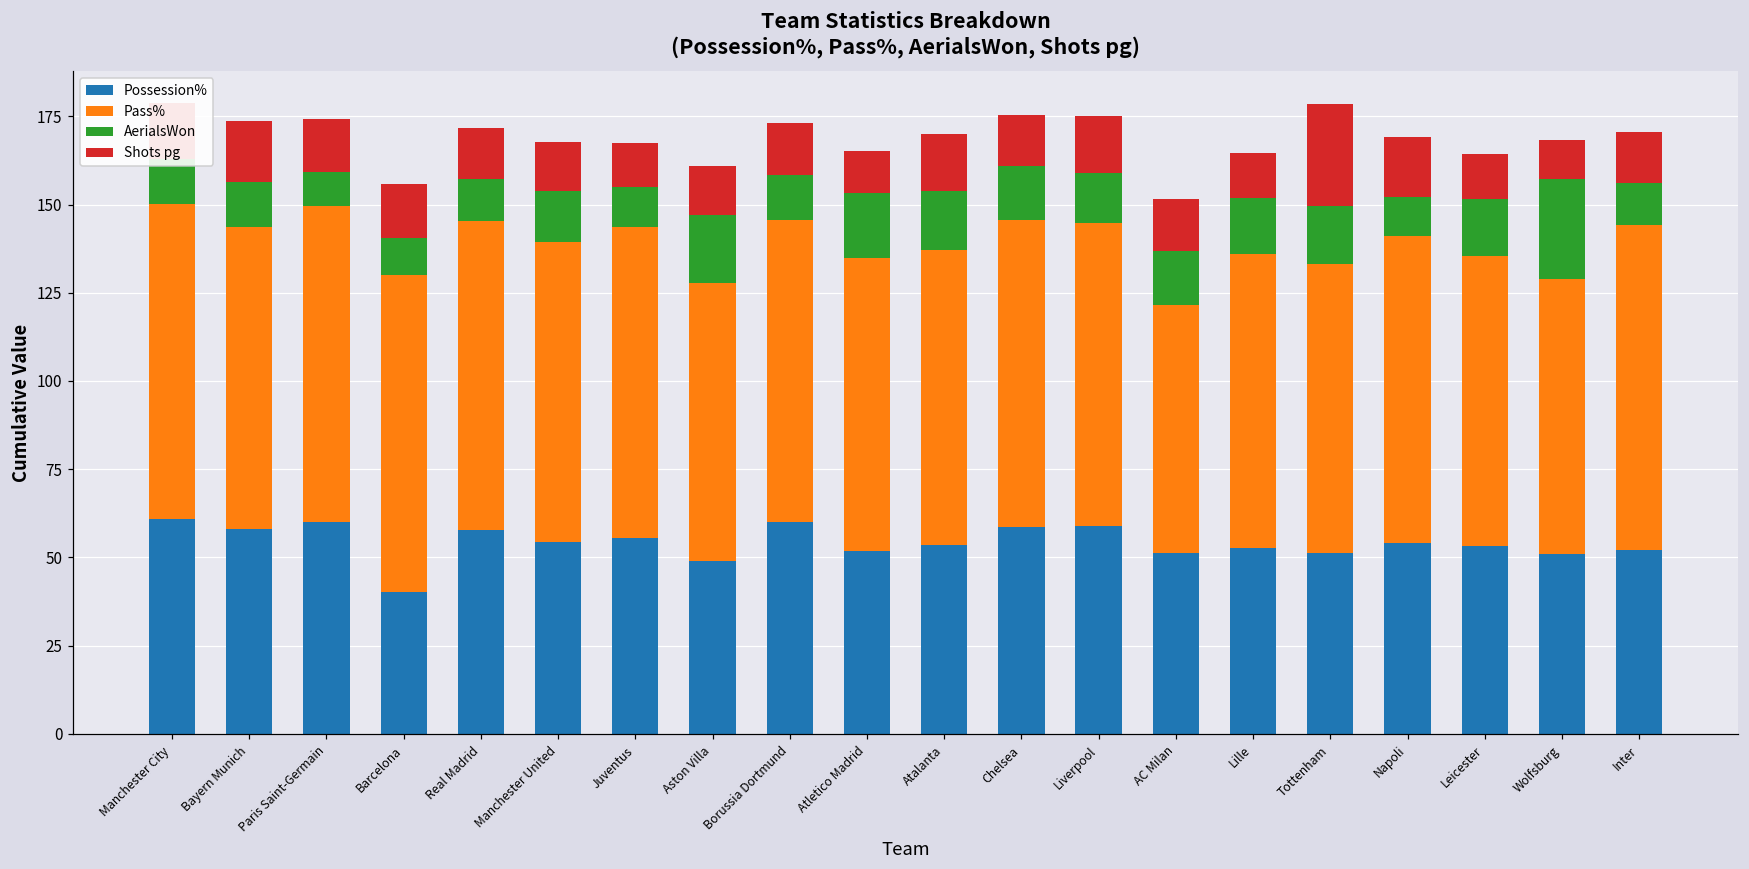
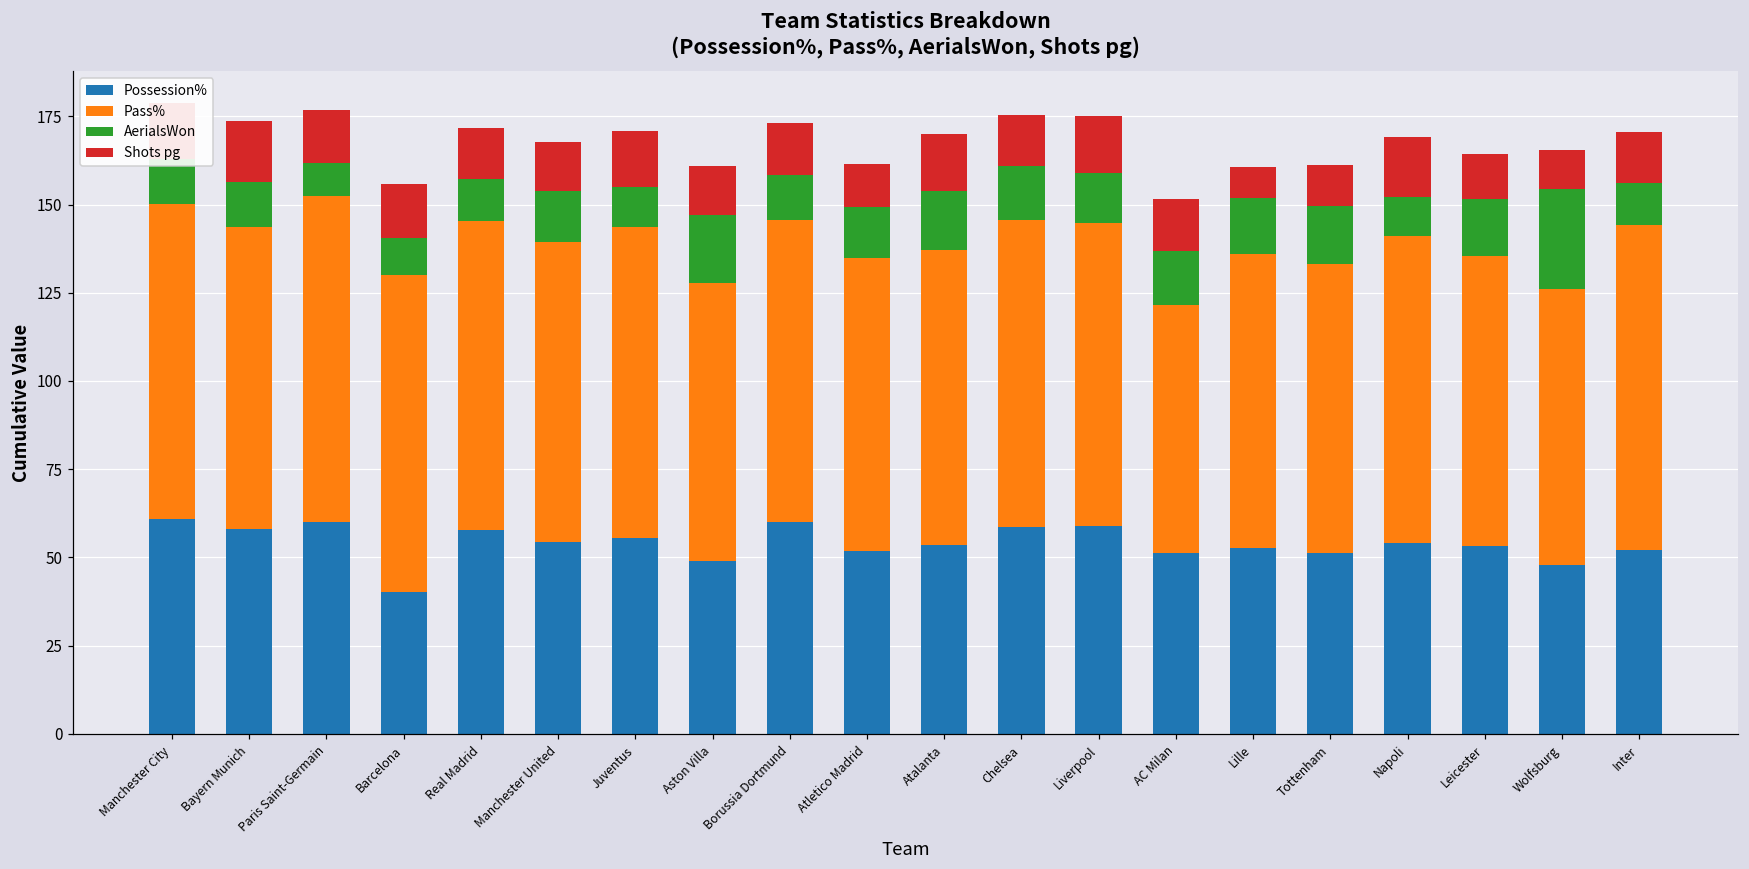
  {
    "Possession%": {
      "Manchester City": 61,
      "Bayern Munich": 58,
      "Paris Saint-Germain": 60,
      "Barcelona": 40,
      "Real Madrid": 58,
      "Manchester United": 55,
      "Juventus": 55,
      "Aston Villa": 49,
      "Borussia Dortmund": 60,
      "Atletico Madrid": 52,
      "Atalanta": 54,
      "Chelsea": 59,
      "Liverpool": 59,
      "AC Milan": 51,
      "Lille": 53,
      "Tottenham": 51,
      "Napoli": 54,
      "Leicester": 53,
-     "Wolfsburg": 51,
+     "Wolfsburg": 48,
      "Inter": 52
    },
    "Pass%": {
      "Manchester City": 89,
      "Bayern Munich": 86,
-     "Paris Saint-Germain": 90,
+     "Paris Saint-Germain": 92,
      "Barcelona": 90,
      "Real Madrid": 88,
      "Manchester United": 85,
      "Juventus": 88,
      "Aston Villa": 79,
      "Borussia Dortmund": 86,
      "Atletico Madrid": 83,
      "Atalanta": 84,
      "Chelsea": 87,
      "Liverpool": 86,
      "AC Milan": 70,
      "Lille": 84,
      "Tottenham": 82,
      "Napoli": 87,
      "Leicester": 82,
      "Wolfsburg": 78,
      "Inter": 92
    },
    "AerialsWon": {
      "Bayern Munich": 13,
      "Paris Saint-Germain": 10,
      "Barcelona": 11,
      "Real Madrid": 12,
      "Manchester United": 15,
      "Juventus": 11,
      "Aston Villa": 19,
      "Borussia Dortmund": 13,
-     "Atletico Madrid": 18,
+     "Atletico Madrid": 14,
      "Atalanta": 17,
      "Chelsea": 15,
      "Liverpool": 14,
      "AC Milan": 15,
      "Lille": 16,
      "Tottenham": 16,
      "Napoli": 11,
      "Leicester": 16,
      "Wolfsburg": 28,
      "Inter": 12
    },
    "Shots pg": {
      "Bayern Munich": 17,
      "Paris Saint-Germain": 15,
      "Barcelona": 15,
      "Real Madrid": 14,
      "Manchester United": 14,
-     "Juventus": 12,
+     "Juventus": 16,
      "Aston Villa": 14,
      "Borussia Dortmund": 15,
      "Atletico Madrid": 12,
      "Atalanta": 16,
      "Chelsea": 15,
      "Liverpool": 16,
      "AC Milan": 15,
-     "Lille": 13,
-     "Tottenham": 29,
+     "Lille": 9,
+     "Tottenham": 12,
      "Napoli": 17,
      "Leicester": 13,
      "Wolfsburg": 11,
      "Inter": 15
    }
  }
